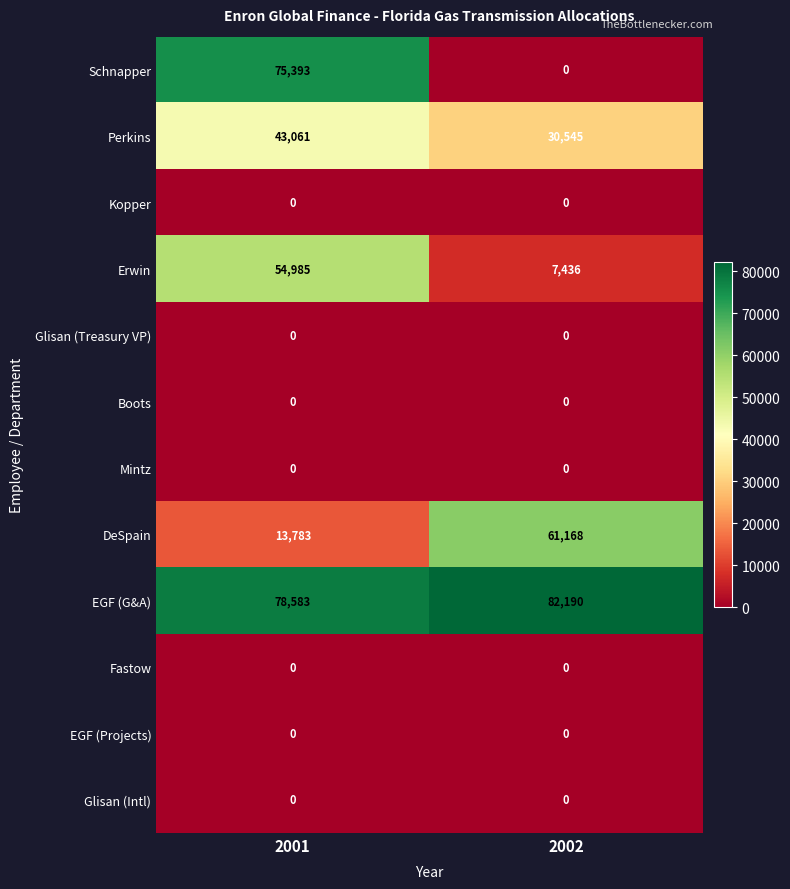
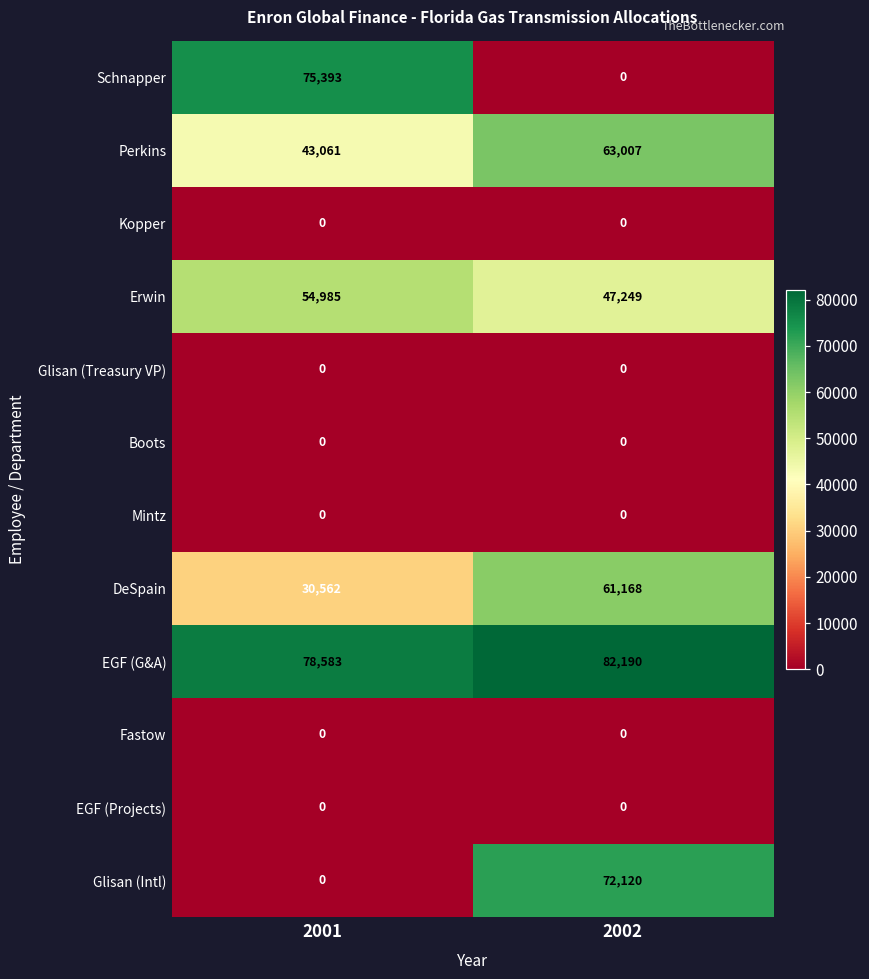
  {
    "Schnapper": {
      "2001": "75,393",
      "2002": "0"
    },
    "Perkins": {
      "2001": "43,061",
-     "2002": "30,545"
+     "2002": "63,007"
    },
    "Kopper": {
      "2001": "0",
      "2002": "0"
    },
    "Erwin": {
      "2001": "54,985",
-     "2002": "7,436"
+     "2002": "47,249"
    },
    "Glisan (Treasury VP)": {
      "2001": "0",
      "2002": "0"
    },
    "Boots": {
      "2001": "0",
      "2002": "0"
    },
    "Mintz": {
      "2001": "0",
      "2002": "0"
    },
    "DeSpain": {
-     "2001": "13,783",
+     "2001": "30,562",
      "2002": "61,168"
    },
    "EGF (G&A)": {
      "2001": "78,583",
      "2002": "82,190"
    },
    "Fastow": {
      "2001": "0",
      "2002": "0"
    },
    "EGF (Projects)": {
      "2001": "0",
      "2002": "0"
    },
    "Glisan (Intl)": {
      "2001": "0",
-     "2002": "0"
+     "2002": "72,120"
    }
  }
